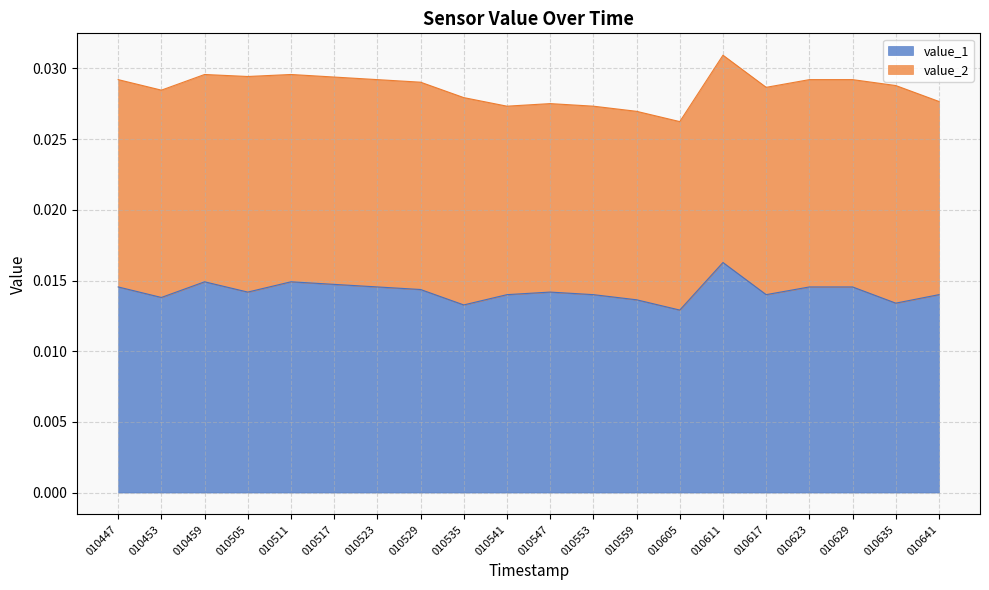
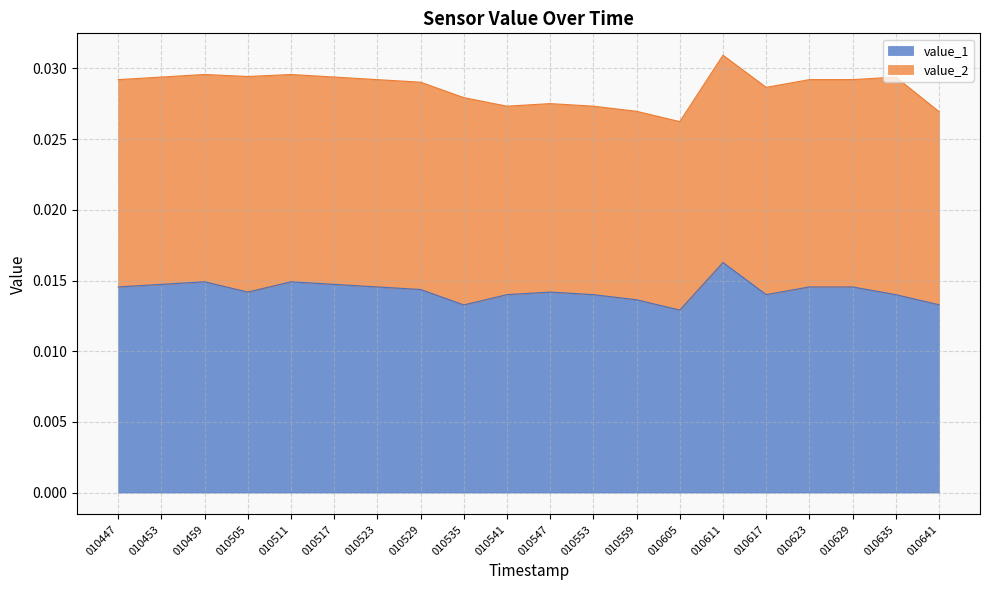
  {
    "value_1": {
      "010447": 0.0145,
-     "010453": 0.0138,
+     "010453": 0.0147,
      "010459": 0.0149,
      "010505": 0.0142,
      "010511": 0.0149,
      "010517": 0.0147,
      "010523": 0.0145,
      "010529": 0.0144,
      "010535": 0.0133,
      "010541": 0.0140,
      "010547": 0.0142,
      "010553": 0.0140,
      "010559": 0.0136,
      "010605": 0.0129,
      "010611": 0.0163,
      "010617": 0.0140,
      "010623": 0.0145,
      "010629": 0.0145,
-     "010635": 0.0134,
-     "010641": 0.0140
+     "010635": 0.0140,
+     "010641": 0.0133
    },
    "value_2": {
      "010447": 0.0147,
      "010453": 0.0147,
      "010459": 0.0147,
      "010505": 0.0153,
      "010511": 0.0147,
      "010517": 0.0147,
      "010523": 0.0147,
      "010529": 0.0147,
      "010535": 0.0147,
      "010541": 0.0133,
      "010547": 0.0133,
      "010553": 0.0133,
      "010559": 0.0133,
      "010605": 0.0133,
      "010611": 0.0147,
      "010617": 0.0147,
      "010623": 0.0147,
      "010629": 0.0147,
      "010641": 0.0137
    }
  }
